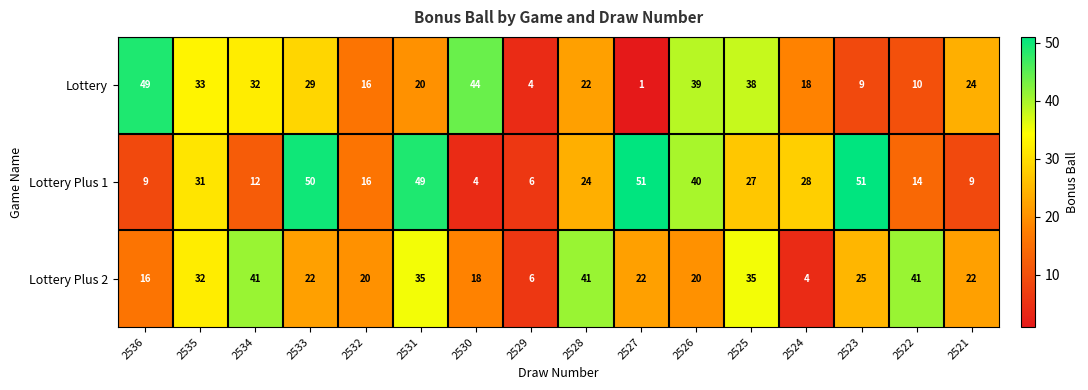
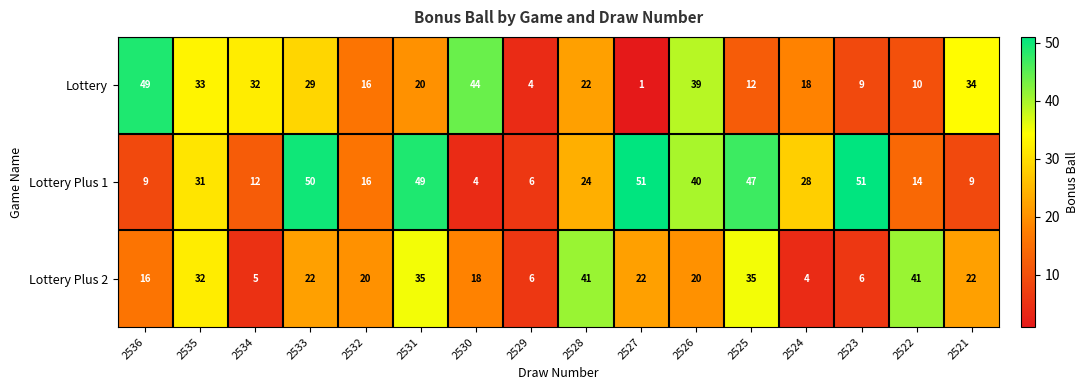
  {
    "Lottery": {
      "2536": 49,
      "2535": 33,
      "2534": 32,
      "2533": 29,
      "2532": 16,
      "2531": 20,
      "2530": 44,
      "2529": 4,
      "2528": 22,
      "2527": 1,
      "2526": 39,
-     "2525": 38,
+     "2525": 12,
      "2524": 18,
      "2523": 9,
      "2522": 10,
-     "2521": 24
+     "2521": 34
    },
    "Lottery Plus 1": {
      "2536": 9,
      "2535": 31,
      "2534": 12,
      "2533": 50,
      "2532": 16,
      "2531": 49,
      "2530": 4,
      "2529": 6,
      "2528": 24,
      "2527": 51,
      "2526": 40,
-     "2525": 27,
+     "2525": 47,
      "2524": 28,
      "2523": 51,
      "2522": 14,
      "2521": 9
    },
    "Lottery Plus 2": {
      "2536": 16,
      "2535": 32,
-     "2534": 41,
+     "2534": 5,
      "2533": 22,
      "2532": 20,
      "2531": 35,
      "2530": 18,
      "2529": 6,
      "2528": 41,
      "2527": 22,
      "2526": 20,
      "2525": 35,
      "2524": 4,
-     "2523": 25,
+     "2523": 6,
      "2522": 41,
      "2521": 22
    }
  }
